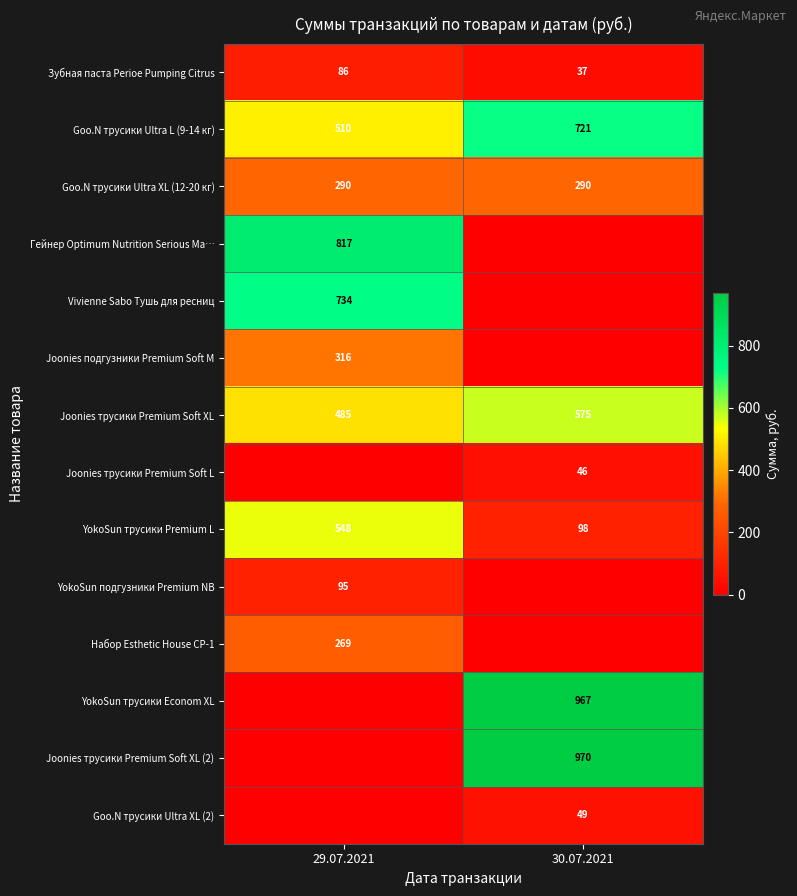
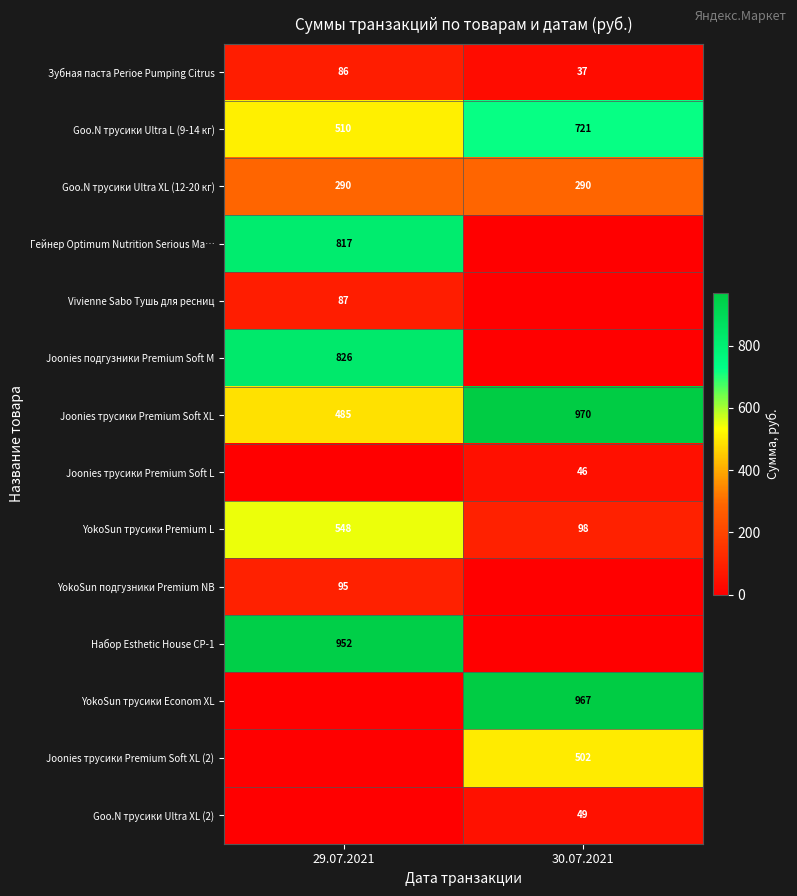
  {
    "Зубная паста Perioe Pumping Citrus": {
      "29.07.2021": 86,
      "30.07.2021": 37
    },
    "Goo.N трусики Ultra L (9-14 кг)": {
      "29.07.2021": 510,
      "30.07.2021": 721
    },
    "Goo.N трусики Ultra XL (12-20 кг)": {
      "29.07.2021": 290,
      "30.07.2021": 290
    },
    "Гейнер Optimum Nutrition Serious Ma…": {
      "29.07.2021": 817
    },
    "Vivienne Sabo Тушь для ресниц": {
-     "29.07.2021": 734
+     "29.07.2021": 87
    },
    "Joonies подгузники Premium Soft M": {
-     "29.07.2021": 316
+     "29.07.2021": 826
    },
    "Joonies трусики Premium Soft XL": {
      "29.07.2021": 485,
-     "30.07.2021": 575
+     "30.07.2021": 970
    },
    "Joonies трусики Premium Soft L": {
      "30.07.2021": 46
    },
    "YokoSun трусики Premium L": {
      "29.07.2021": 548,
      "30.07.2021": 98
    },
    "YokoSun подгузники Premium NB": {
      "29.07.2021": 95
    },
    "Набор Esthetic House CP-1": {
-     "29.07.2021": 269
+     "29.07.2021": 952
    },
    "YokoSun трусики Econom XL": {
      "30.07.2021": 967
    },
    "Joonies трусики Premium Soft XL (2)": {
-     "30.07.2021": 970
+     "30.07.2021": 502
    },
    "Goo.N трусики Ultra XL (2)": {
      "30.07.2021": 49
    }
  }
